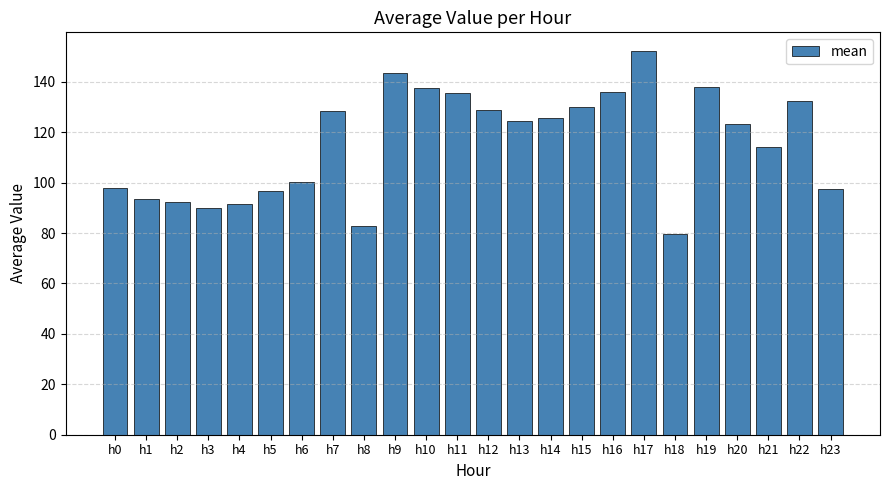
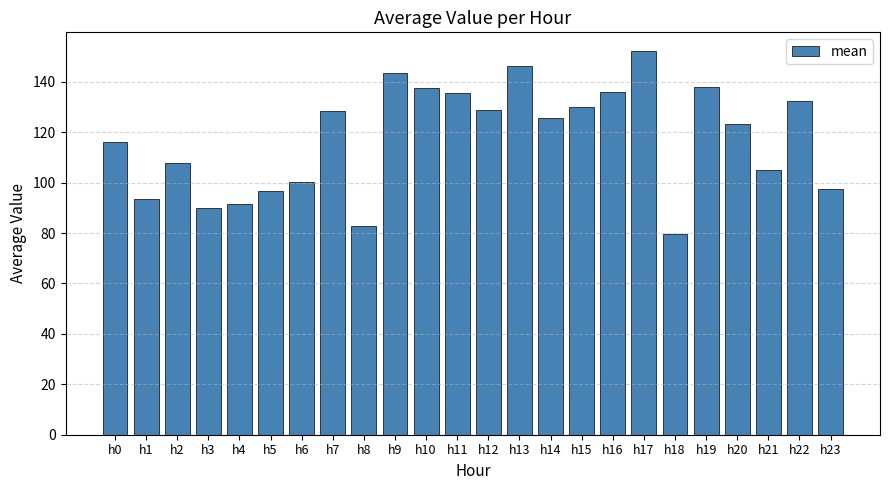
  {
-   "h0": 98,
+   "h0": 116,
    "h1": 93,
-   "h2": 92,
+   "h2": 108,
    "h3": 90,
    "h4": 91,
    "h5": 97,
    "h6": 100,
    "h7": 129,
    "h8": 83,
    "h9": 143,
    "h10": 138,
    "h11": 136,
    "h12": 129,
-   "h13": 125,
+   "h13": 146,
    "h14": 126,
    "h15": 130,
    "h16": 136,
    "h17": 152,
    "h18": 80,
    "h19": 138,
    "h20": 123,
-   "h21": 114,
+   "h21": 105,
    "h22": 133,
    "h23": 97
  }
